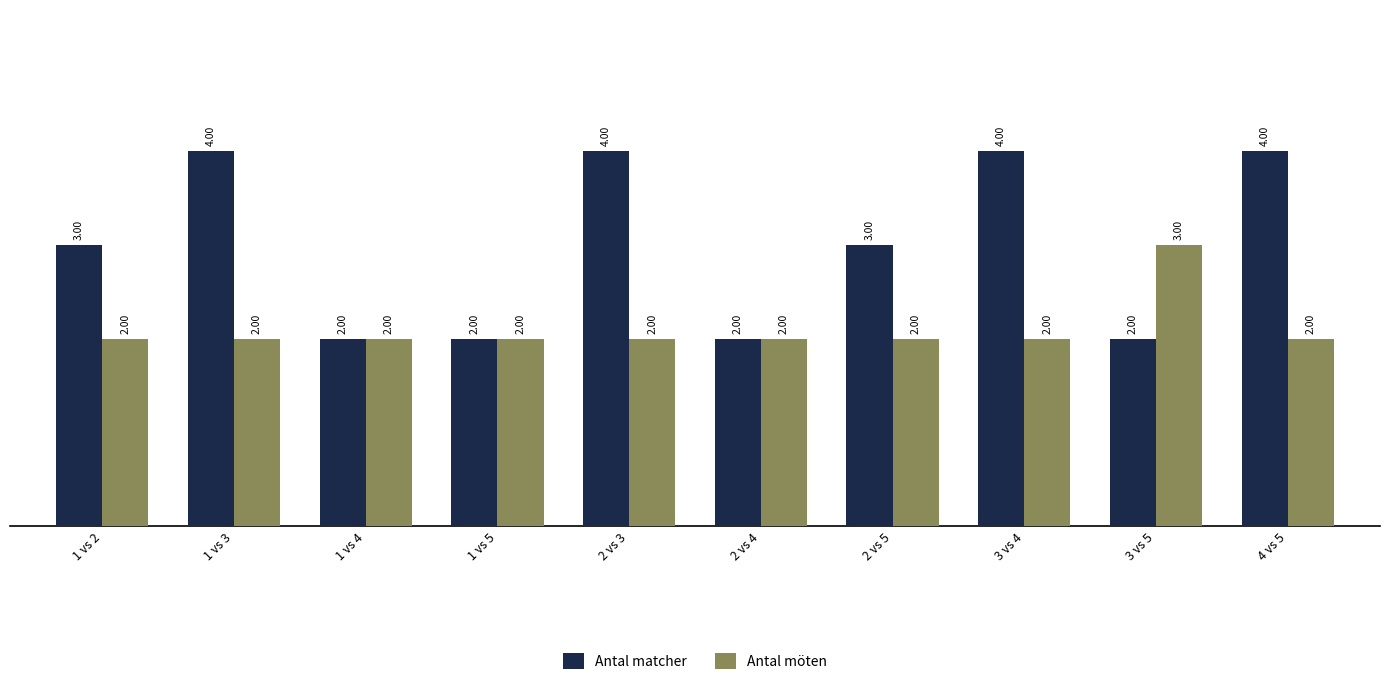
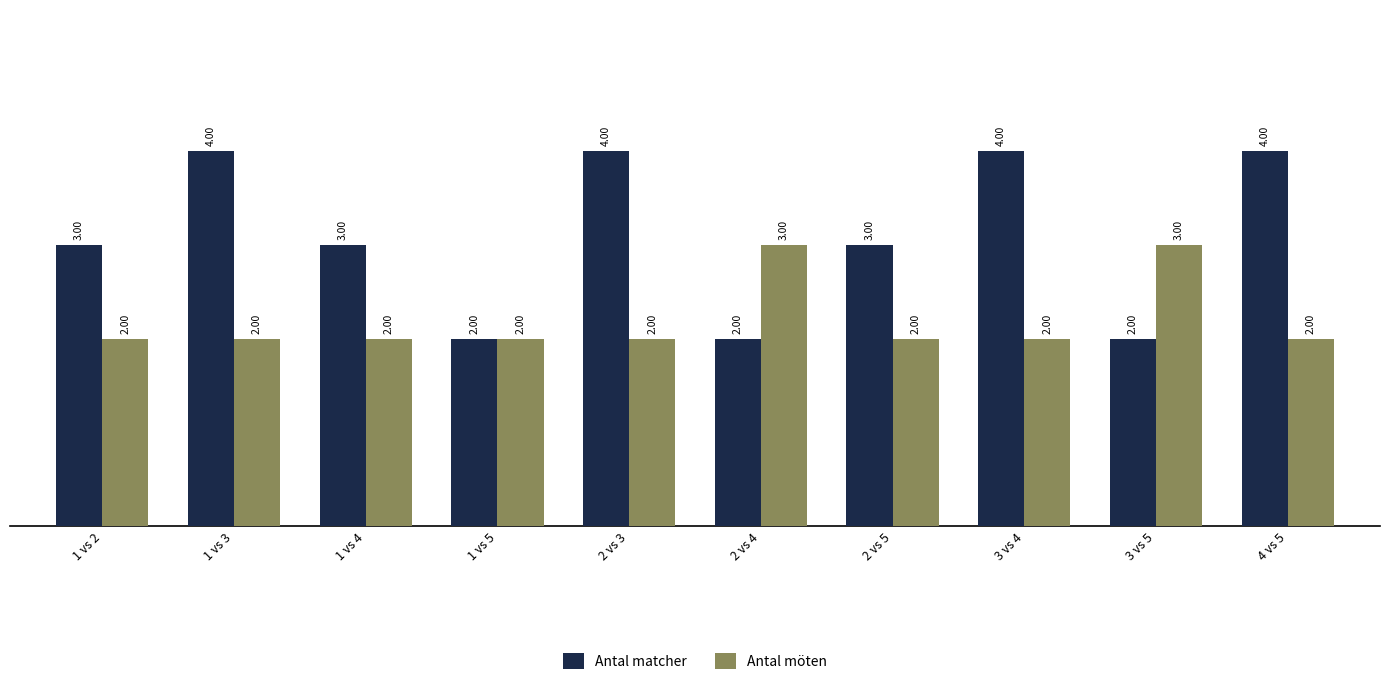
  {
    "Antal matcher": {
      "1 vs 2": 3.00,
      "1 vs 3": 4.00,
-     "1 vs 4": 2.00,
+     "1 vs 4": 3.00,
      "1 vs 5": 2.00,
      "2 vs 3": 4.00,
      "2 vs 4": 2.00,
      "2 vs 5": 3.00,
      "3 vs 4": 4.00,
      "3 vs 5": 2.00,
      "4 vs 5": 4.00
    },
    "Antal möten": {
      "1 vs 2": 2.00,
      "1 vs 3": 2.00,
      "1 vs 4": 2.00,
      "1 vs 5": 2.00,
      "2 vs 3": 2.00,
-     "2 vs 4": 2.00,
+     "2 vs 4": 3.00,
      "2 vs 5": 2.00,
      "3 vs 4": 2.00,
      "3 vs 5": 3.00,
      "4 vs 5": 2.00
    }
  }
